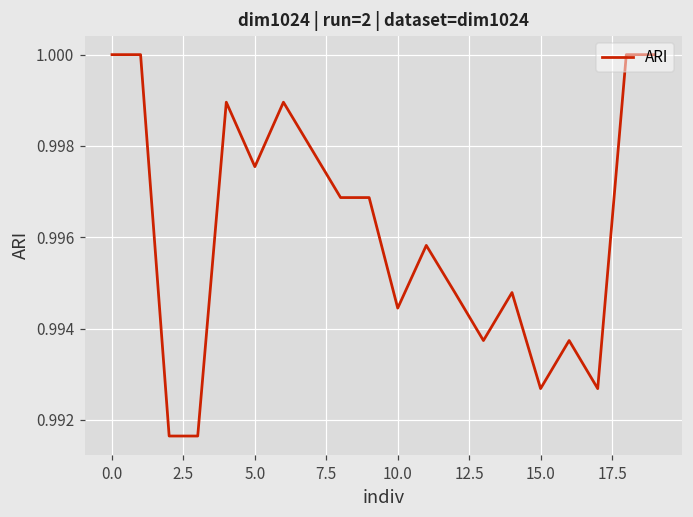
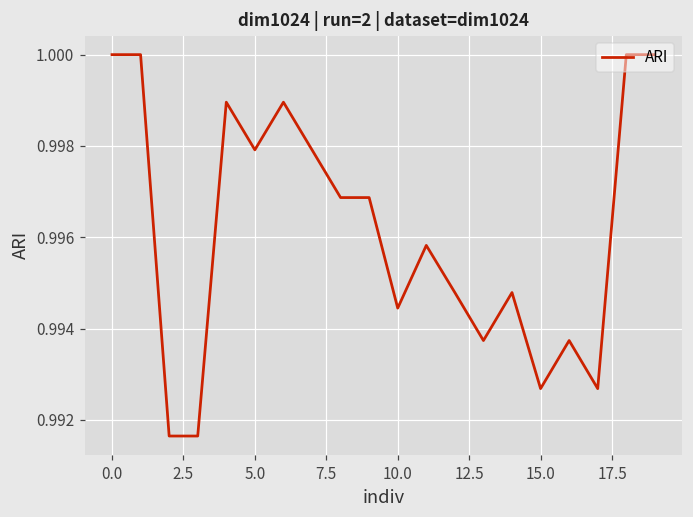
  {
    "0.0": 1.0000,
-   "5.0": 0.9975,
+   "5.0": 0.9979,
    "10.0": 0.9944,
    "15.0": 0.9927
  }
